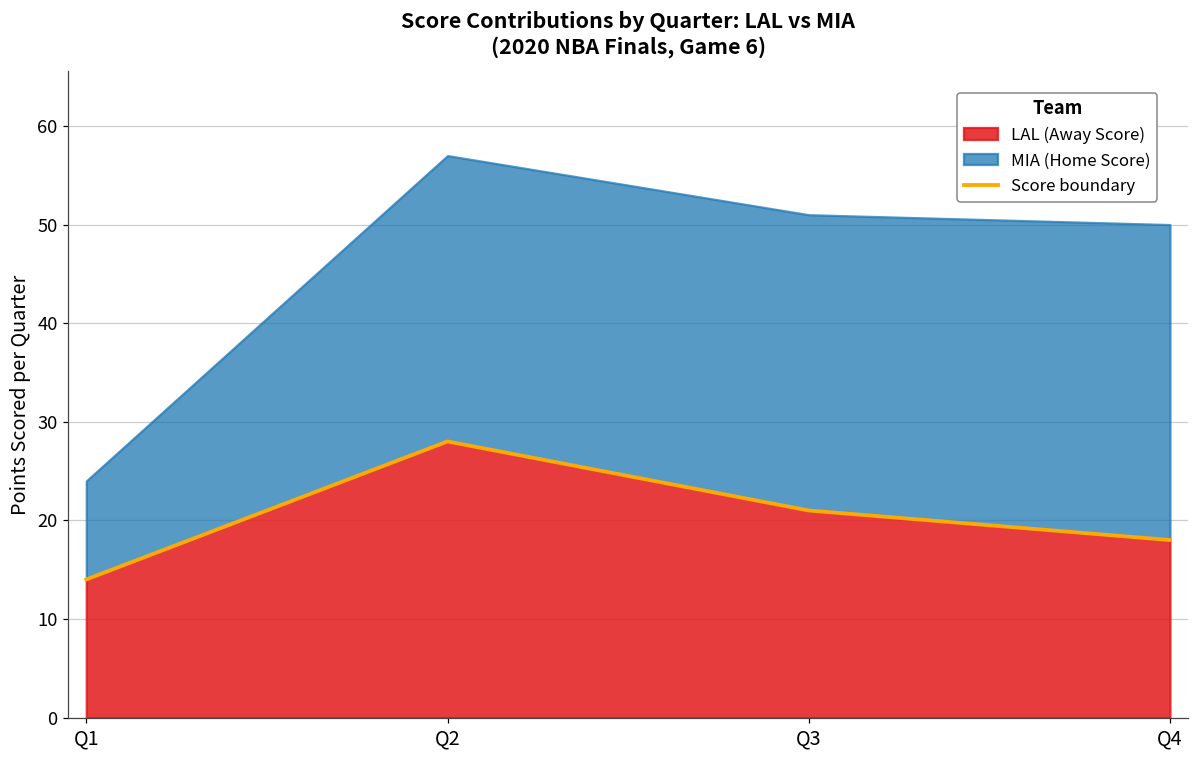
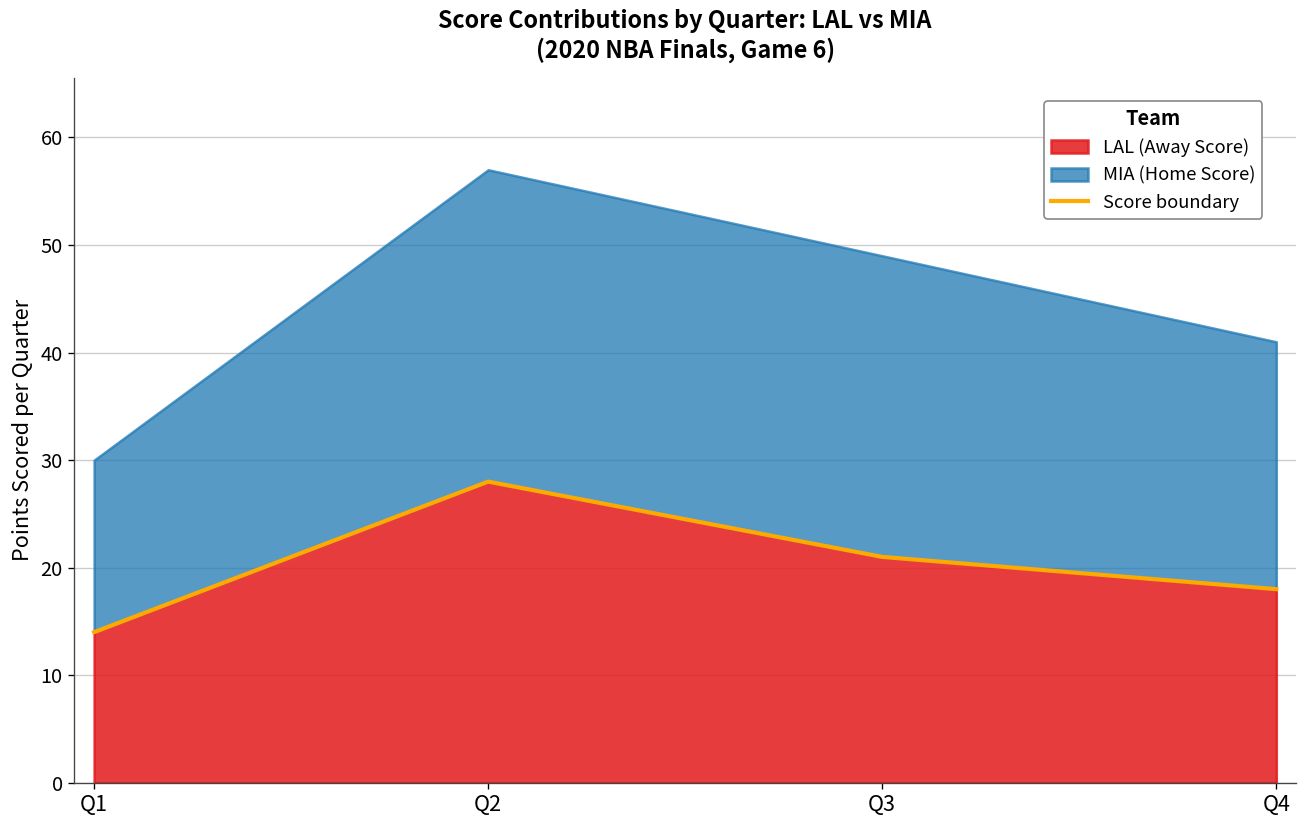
  {
    "LAL (Away Score)": {
      "Q1": 14,
      "Q2": 28,
      "Q3": 21,
      "Q4": 18
    },
    "MIA (Home Score)": {
-     "Q1": 10,
+     "Q1": 16,
      "Q2": 29,
-     "Q3": 30,
-     "Q4": 32
+     "Q3": 28,
+     "Q4": 23
    }
  }
